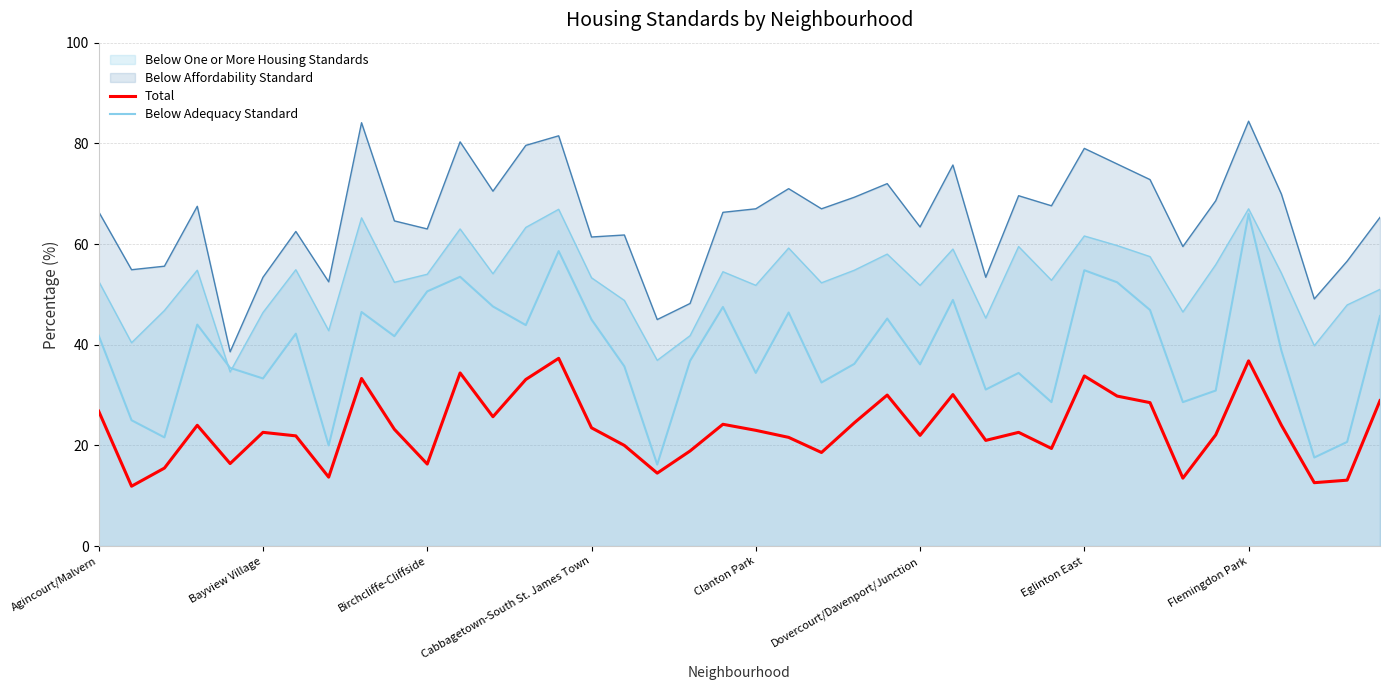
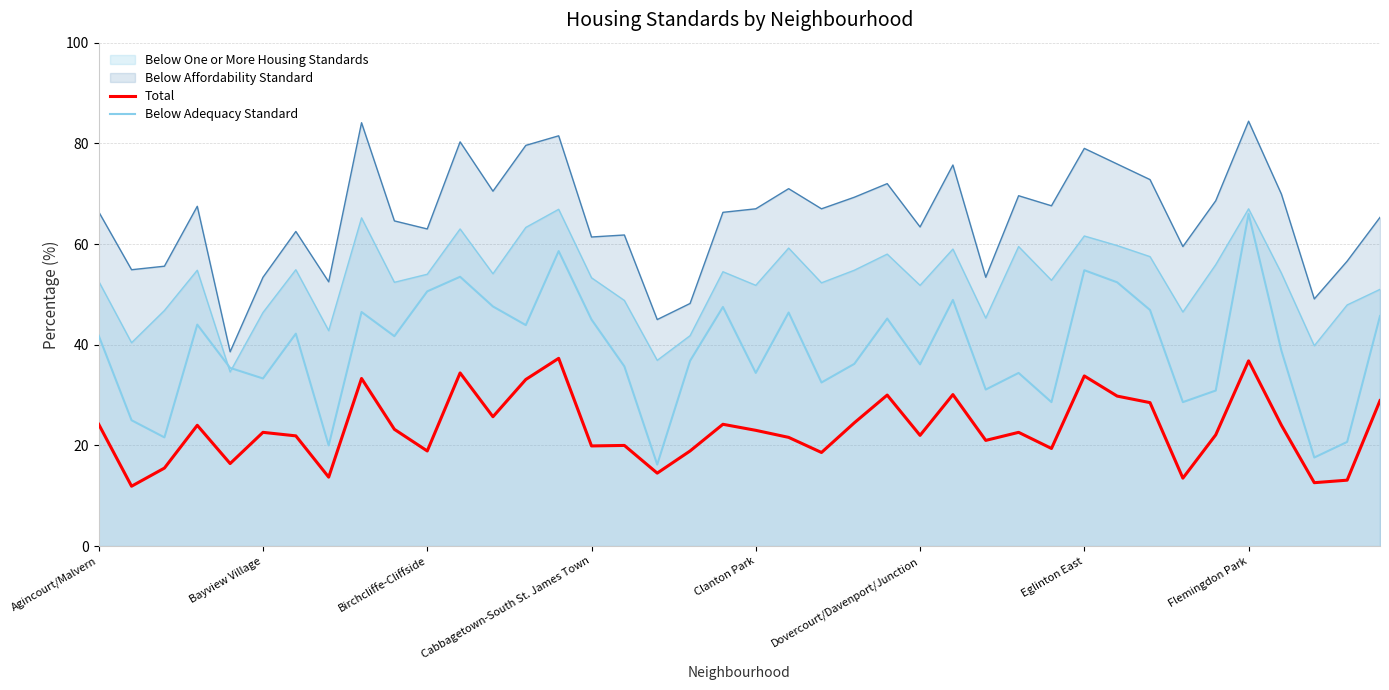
  {
    "Total": {
-     "Agincourt/Malvern": 27,
+     "Agincourt/Malvern": 24,
      "Bayview Village": 23,
-     "Birchcliffe-Cliffside": 16,
-     "Cabbagetown-South St. James Town": 24,
+     "Birchcliffe-Cliffside": 19,
+     "Cabbagetown-South St. James Town": 20,
      "Clanton Park": 23,
      "Dovercourt/Davenport/Junction": 22,
      "Eglinton East": 34,
      "Flemingdon Park": 37
    }
  }
